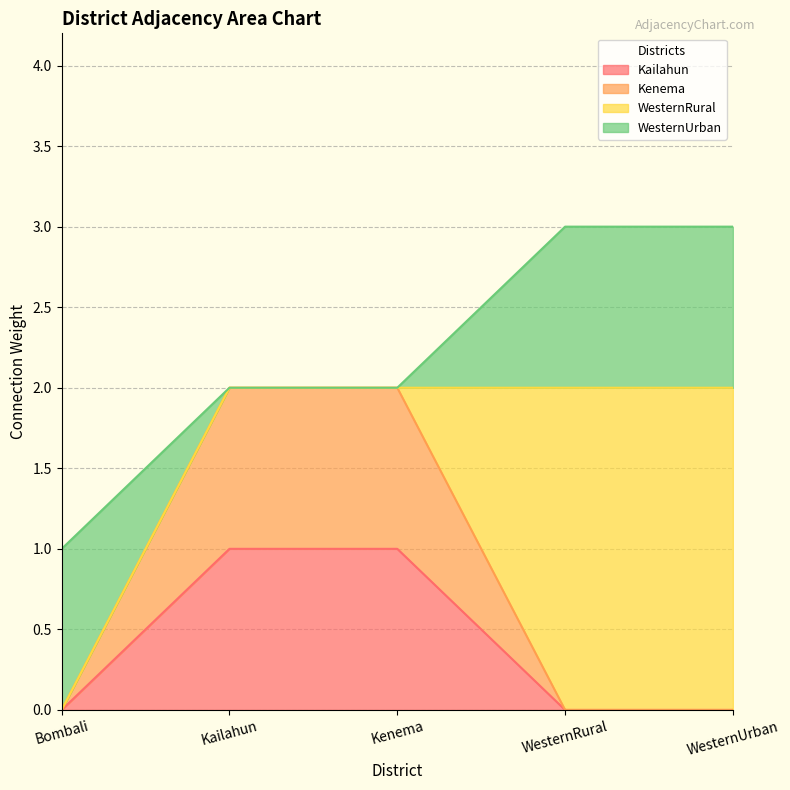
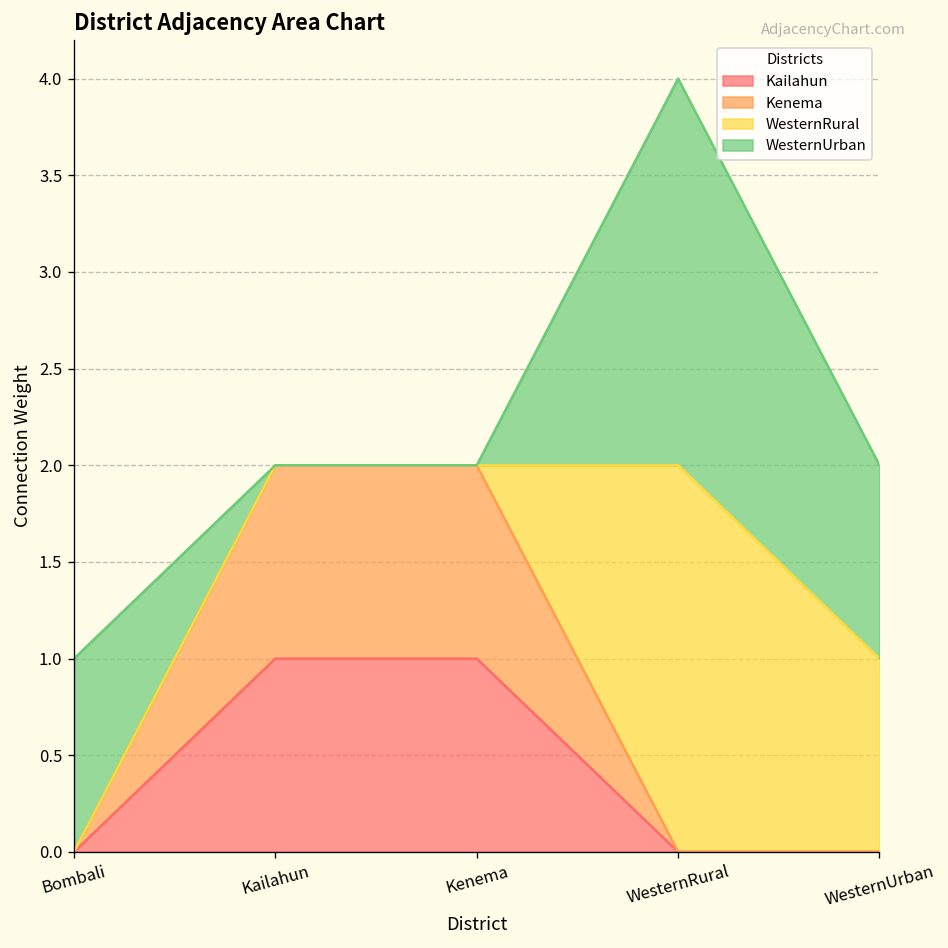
  {
    "WesternRural": {
      "WesternRural": 2,
-     "WesternUrban": 2
+     "WesternUrban": 1
    },
    "WesternUrban": {
      "Bombali": 1,
-     "WesternRural": 1,
+     "WesternRural": 2,
      "WesternUrban": 1
    }
  }
